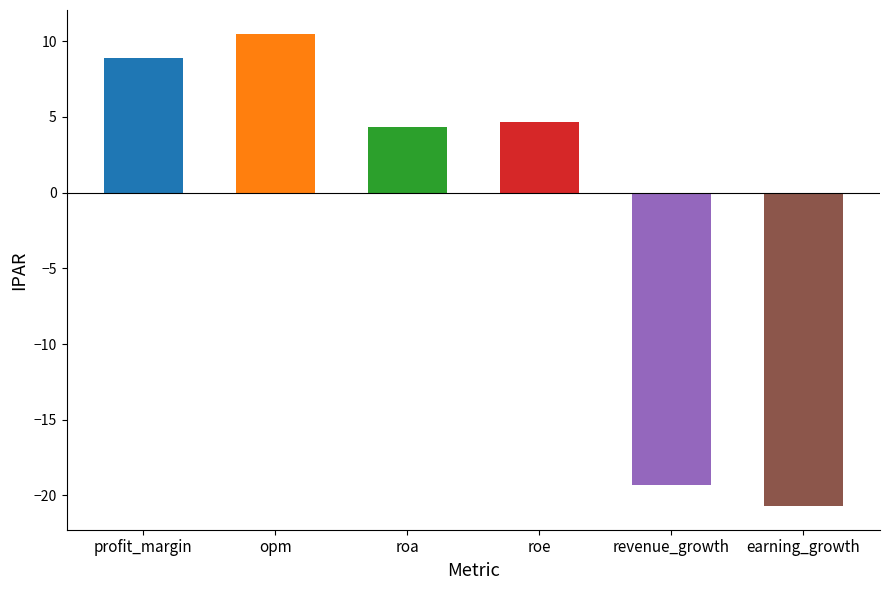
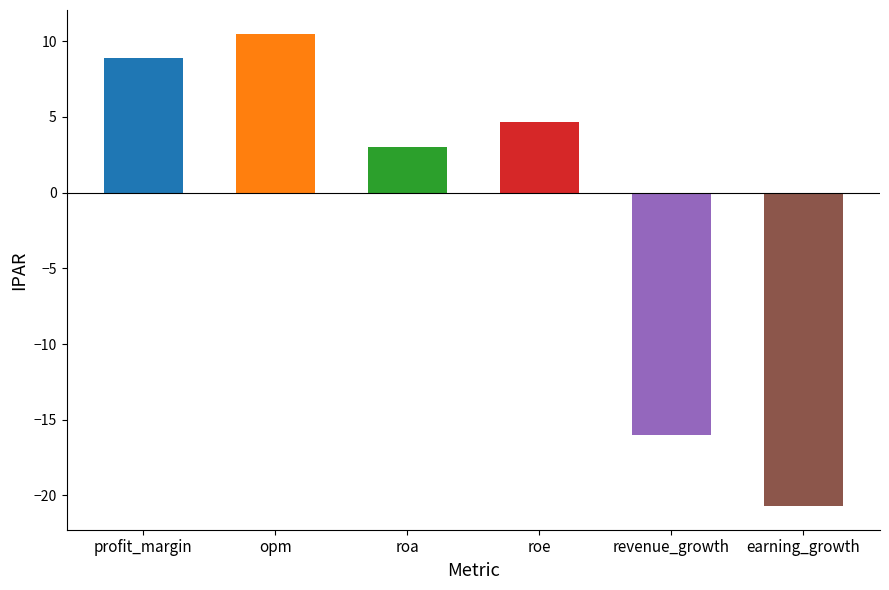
  {
    "profit_margin": 8.9,
    "opm": 10.5,
-   "roa": 4.3,
+   "roa": 3.0,
    "roe": 4.7,
-   "revenue_growth": -19.3,
+   "revenue_growth": -16.0,
    "earning_growth": -20.7
  }
